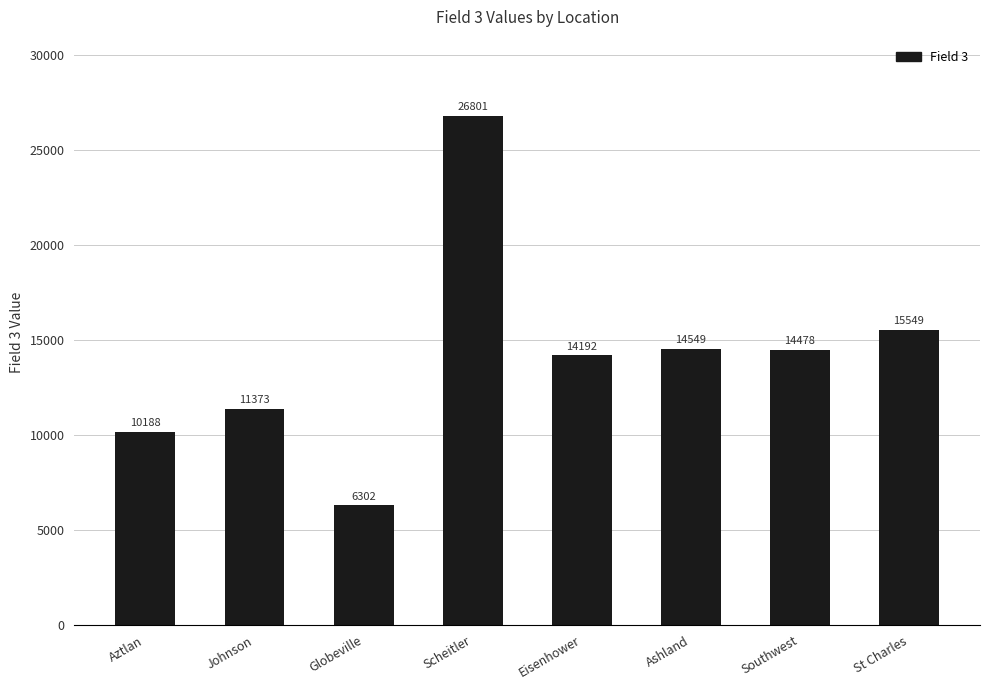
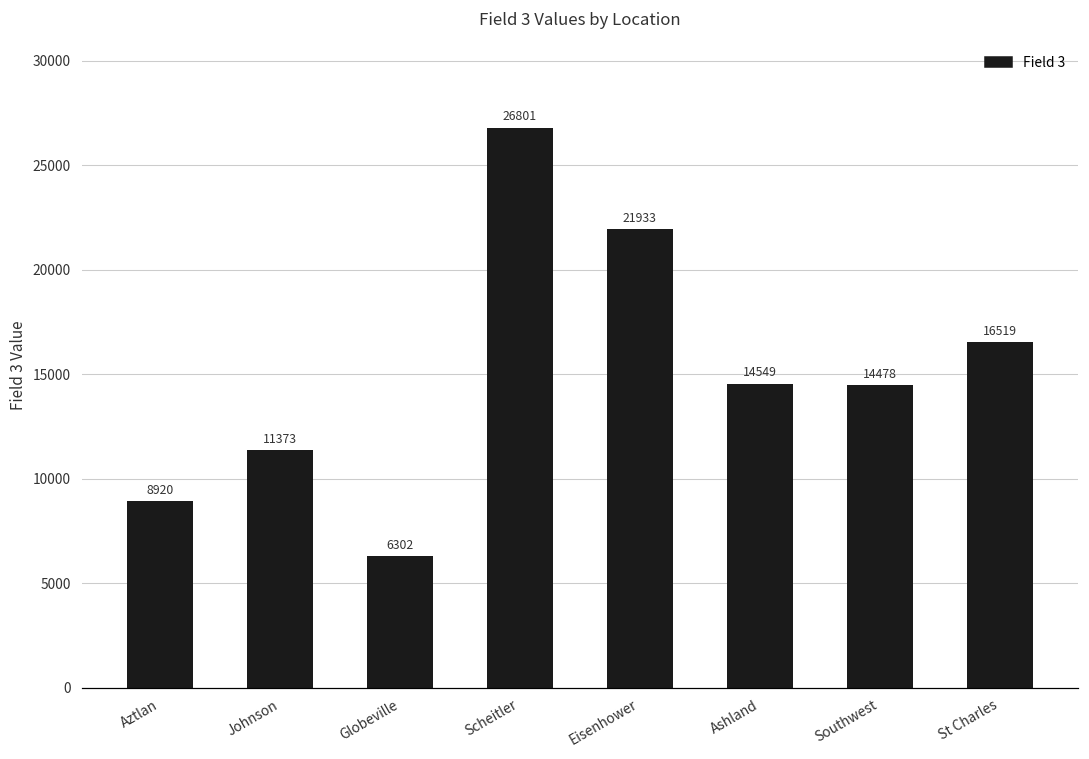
  {
-   "Aztlan": 10188,
+   "Aztlan": 8920,
    "Johnson": 11373,
    "Globeville": 6302,
    "Scheitler": 26801,
-   "Eisenhower": 14192,
+   "Eisenhower": 21933,
    "Ashland": 14549,
    "Southwest": 14478,
-   "St Charles": 15549
+   "St Charles": 16519
  }
